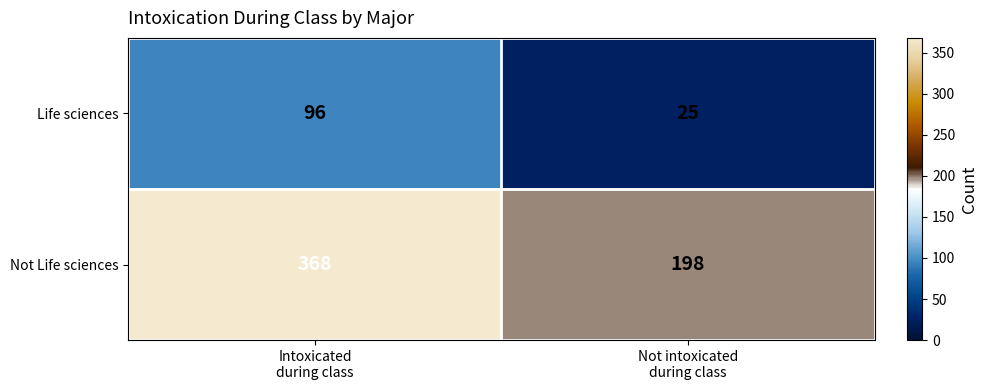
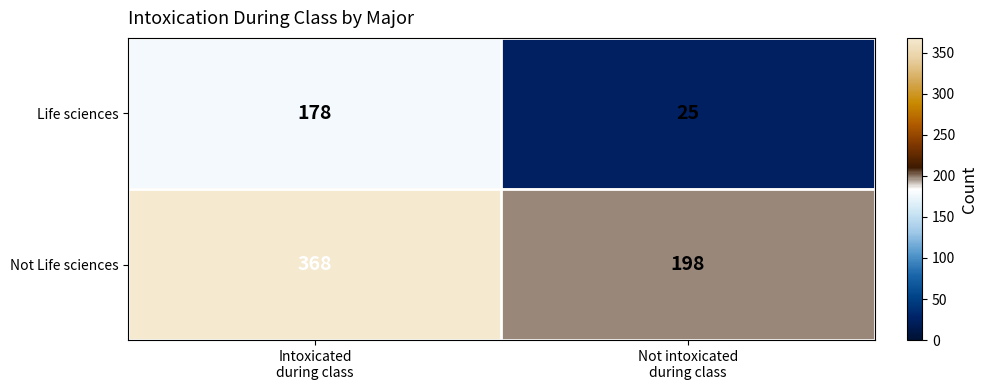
  {
    "Life sciences": {
-     "Intoxicated during class": 96,
+     "Intoxicated during class": 178,
      "Not intoxicated during class": 25
    },
    "Not Life sciences": {
      "Not intoxicated during class": 198
    }
  }
